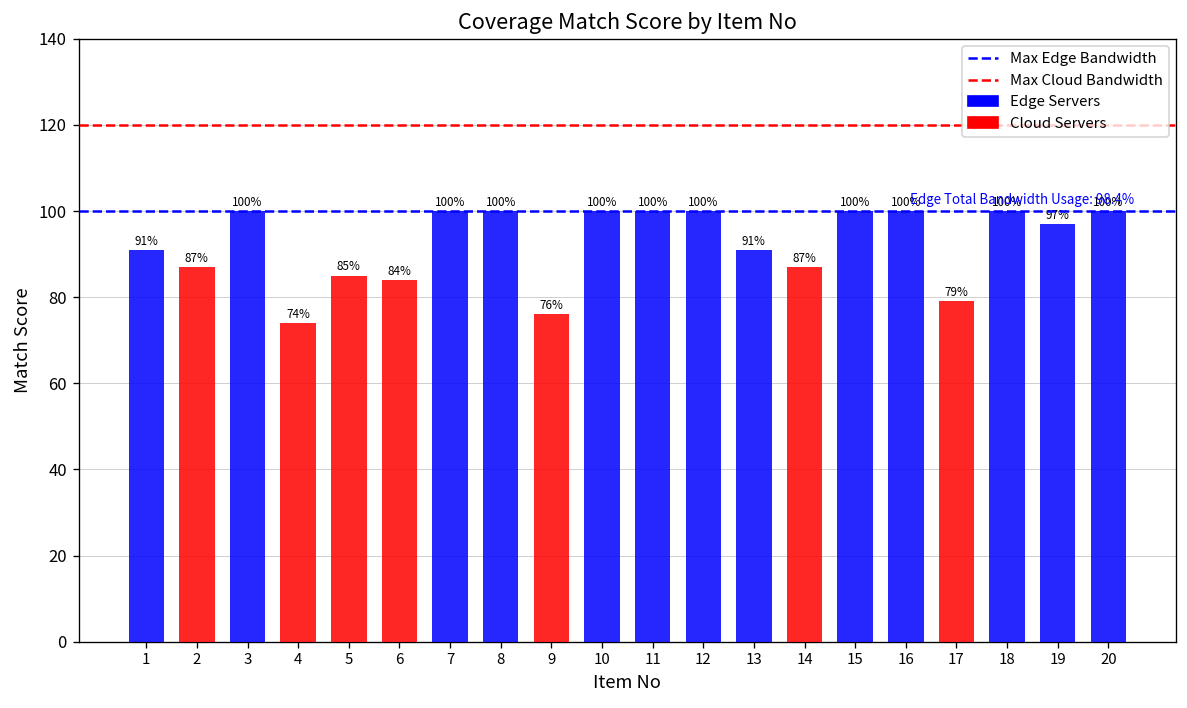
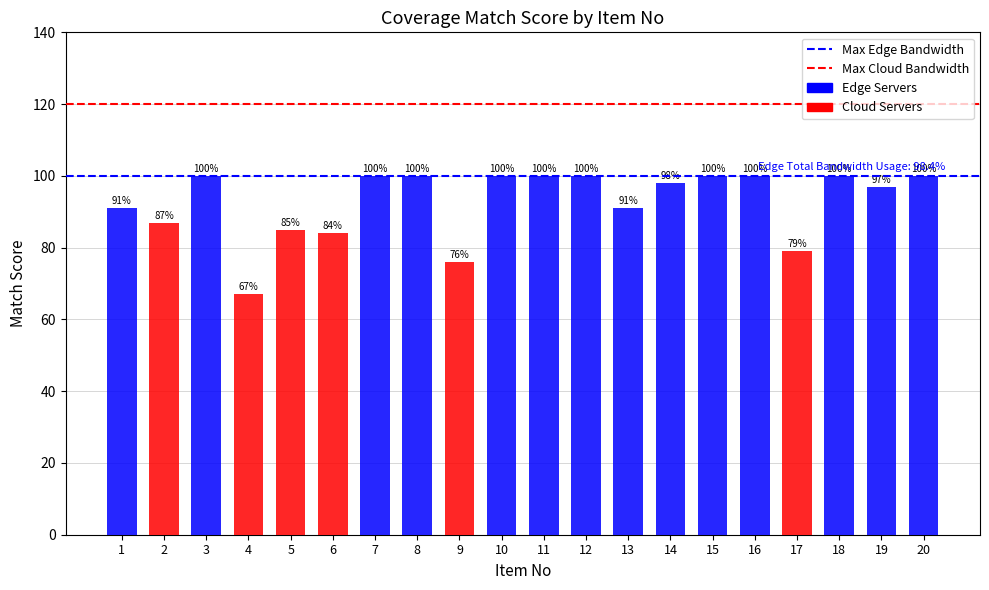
  {
    "1": "91%",
    "2": "87%",
    "3": "100%",
-   "4": "74%",
+   "4": "67%",
    "5": "85%",
    "6": "84%",
    "7": "100%",
    "8": "100%",
    "9": "76%",
    "10": "100%",
    "11": "100%",
    "12": "100%",
    "13": "91%",
-   "14": "87%",
+   "14": "98%",
    "15": "100%",
    "17": "79%",
    "19": "97%"
  }
